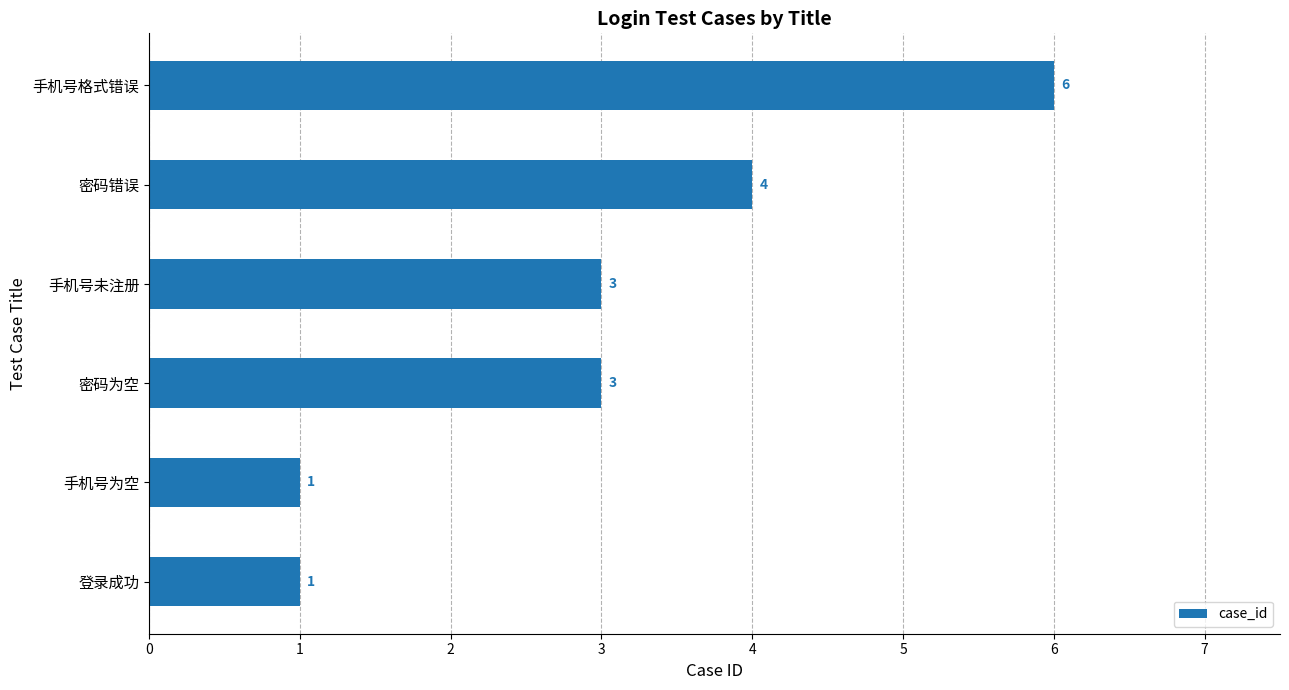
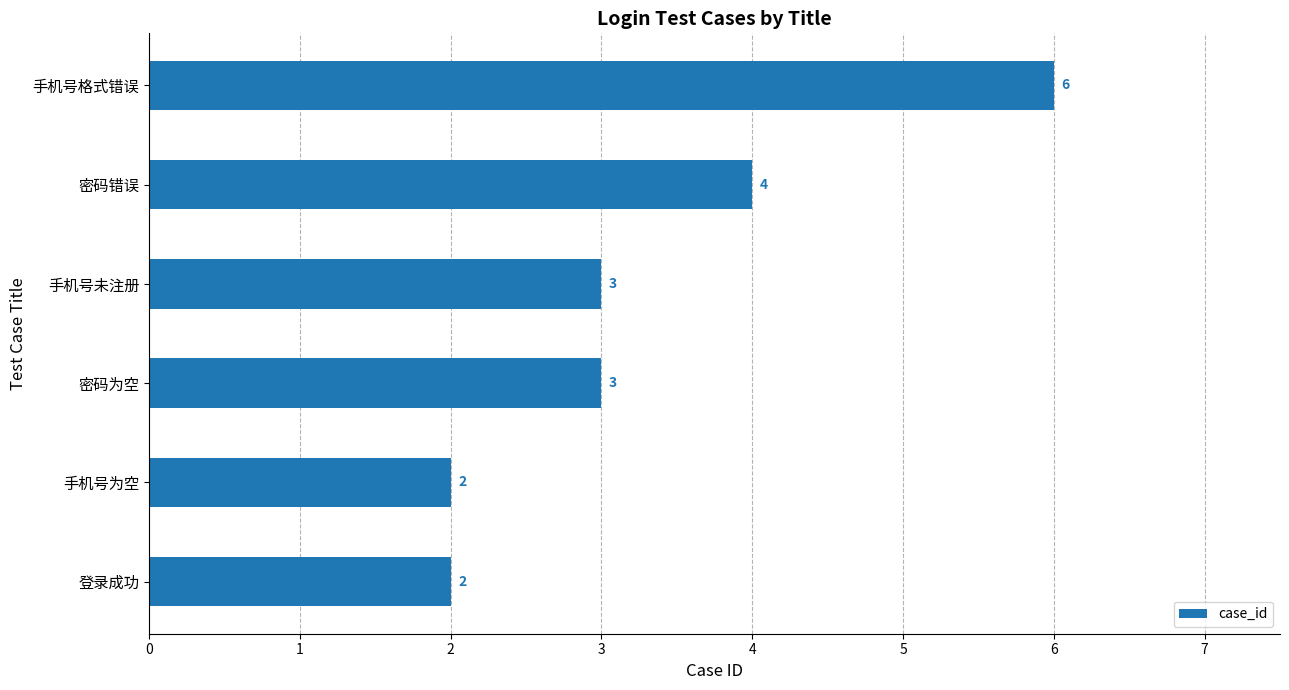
  {
    "手机号格式错误": 6,
    "密码错误": 4,
    "手机号未注册": 3,
    "密码为空": 3,
-   "手机号为空": 1,
-   "登录成功": 1
+   "手机号为空": 2,
+   "登录成功": 2
  }
